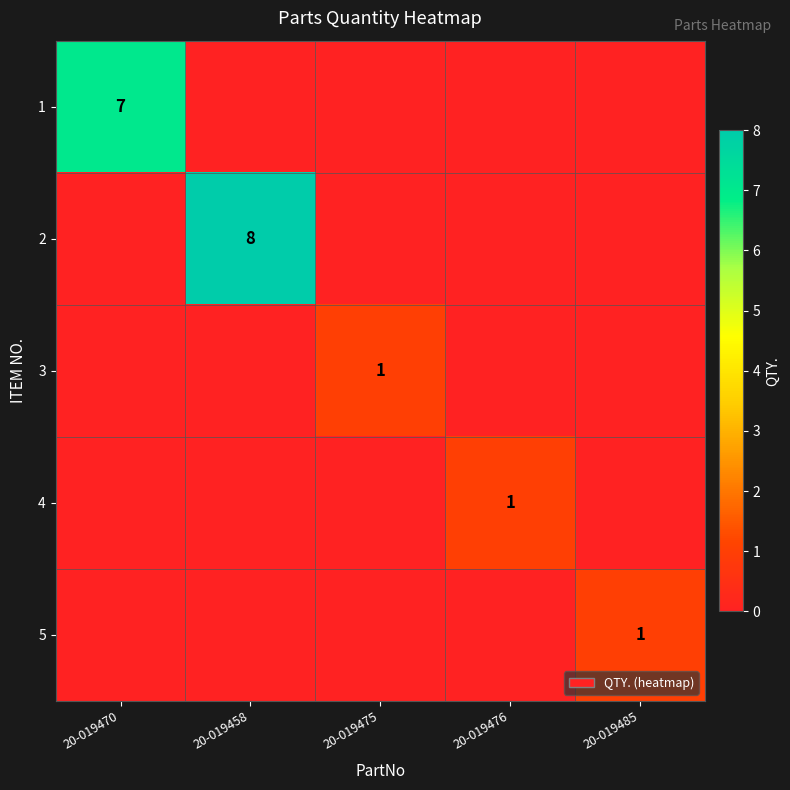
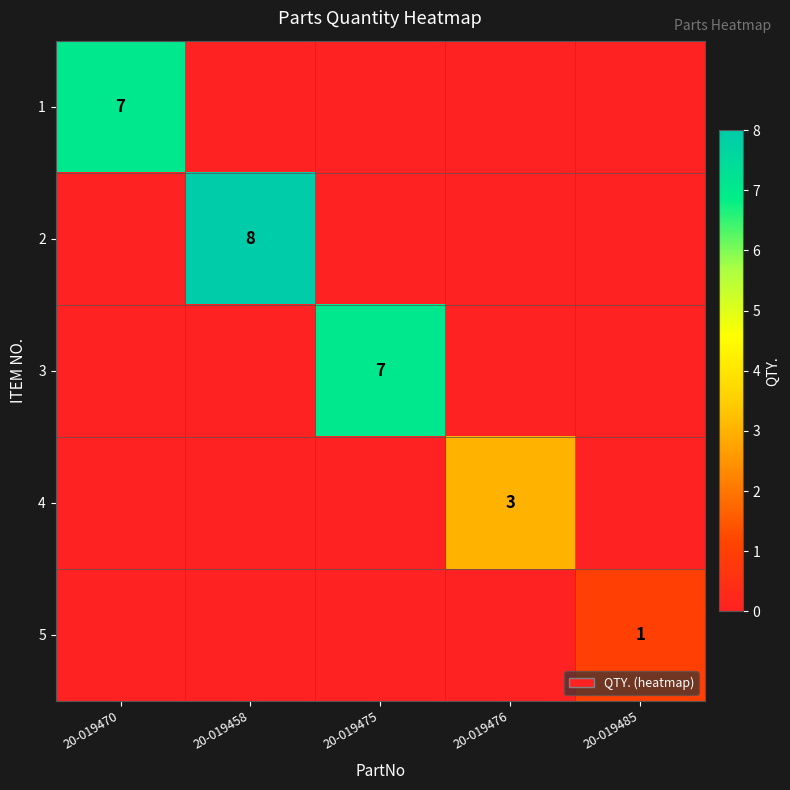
  {
    "1": {
      "20-019470": 7
    },
    "2": {
      "20-019458": 8
    },
    "3": {
-     "20-019475": 1
+     "20-019475": 7
    },
    "4": {
-     "20-019476": 1
+     "20-019476": 3
    },
    "5": {
      "20-019485": 1
    }
  }
